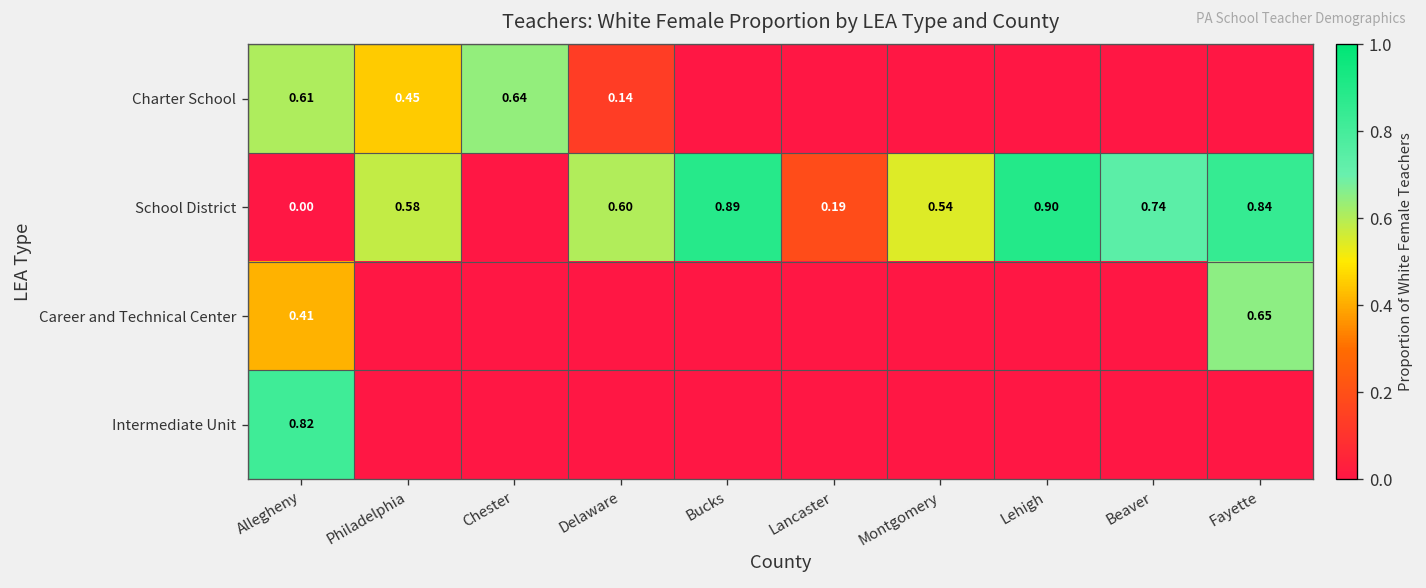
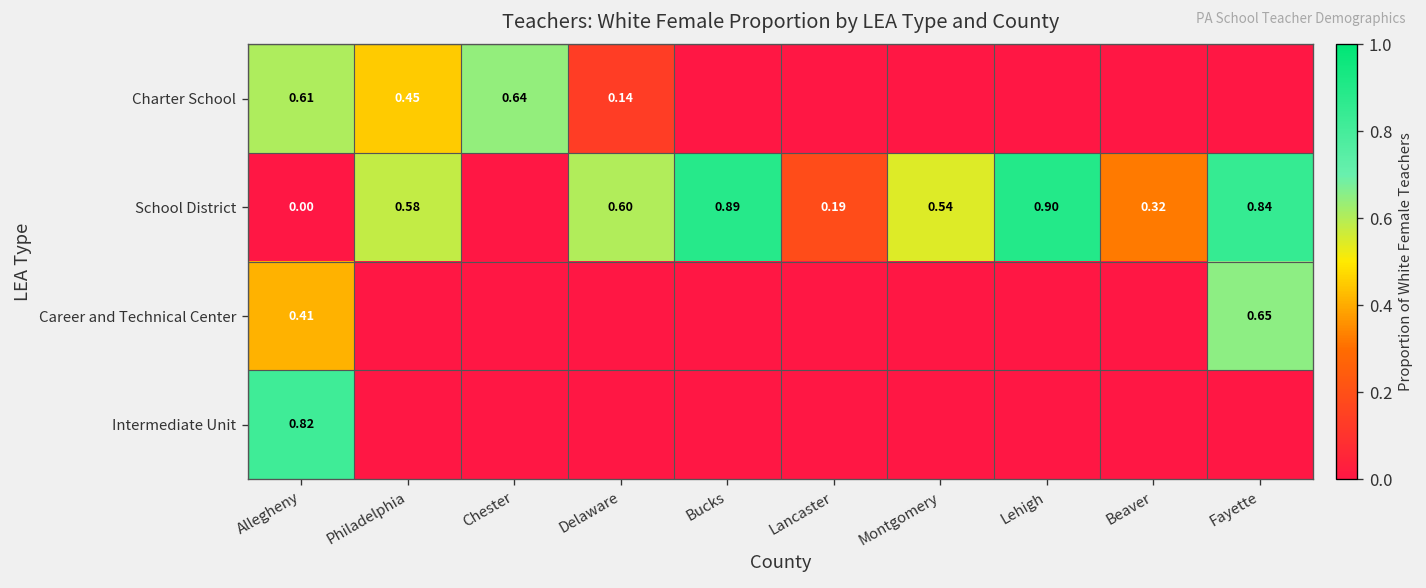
  {
    "Charter School": {
      "Allegheny": 0.61,
      "Philadelphia": 0.45,
      "Chester": 0.64,
      "Delaware": 0.14
    },
    "School District": {
      "Allegheny": 0.00,
      "Philadelphia": 0.58,
      "Delaware": 0.60,
      "Bucks": 0.89,
      "Lancaster": 0.19,
      "Montgomery": 0.54,
      "Lehigh": 0.90,
-     "Beaver": 0.74,
+     "Beaver": 0.32,
      "Fayette": 0.84
    },
    "Career and Technical Center": {
      "Allegheny": 0.41,
      "Fayette": 0.65
    },
    "Intermediate Unit": {
      "Allegheny": 0.82
    }
  }
